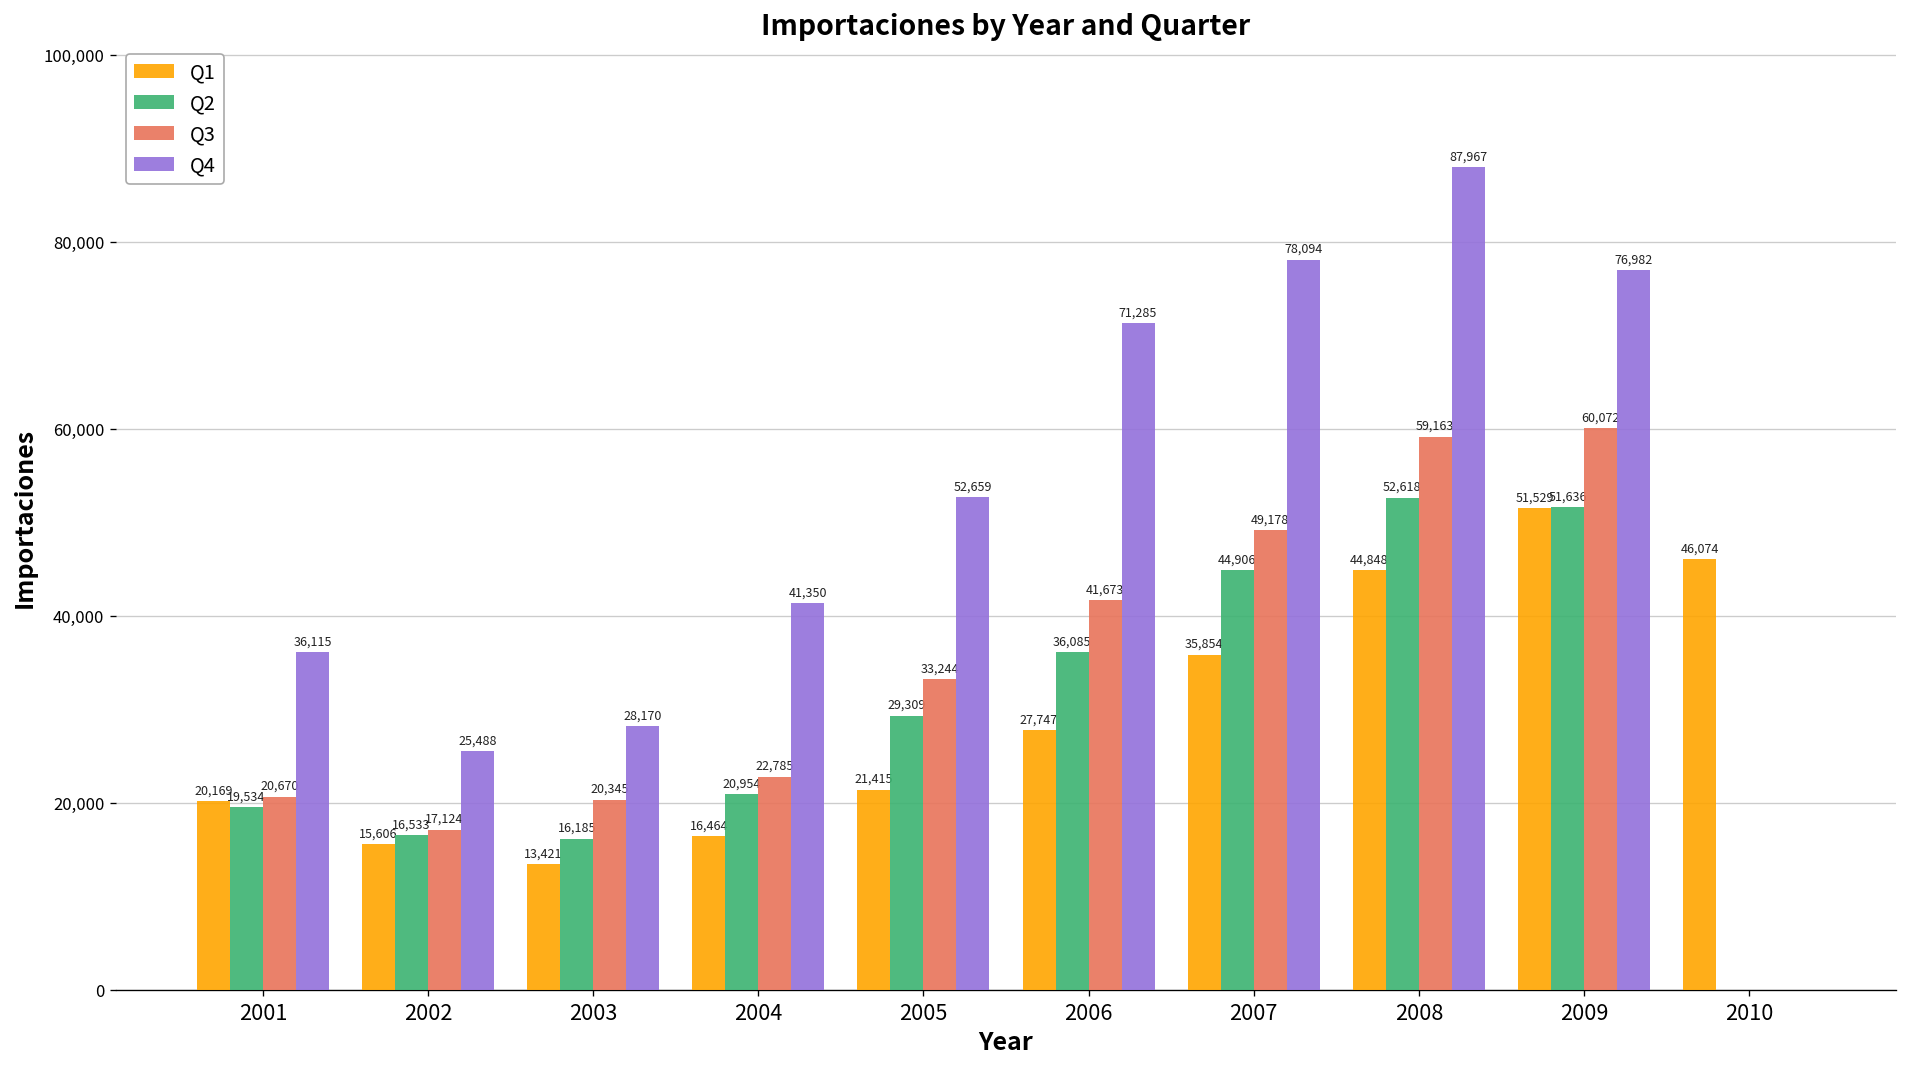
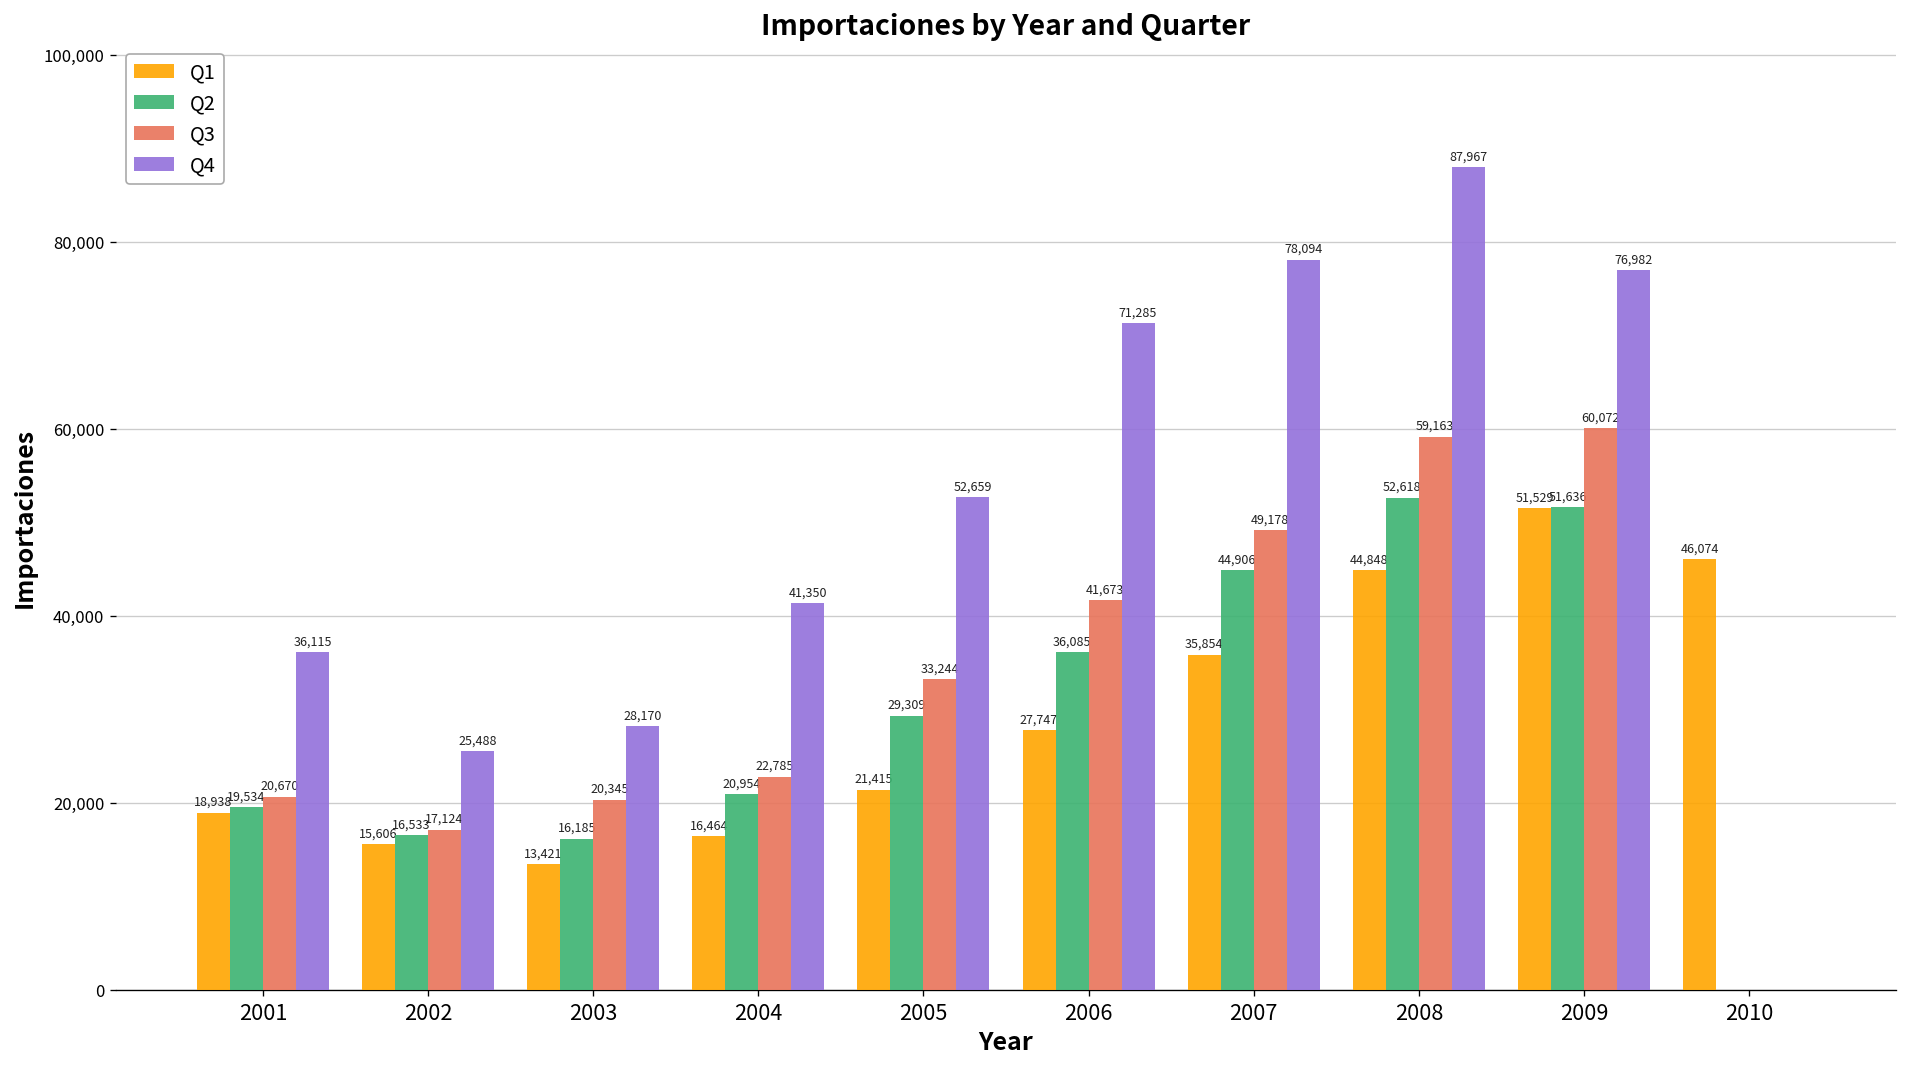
  {
    "Q1": {
-     "2001": "20,169",
+     "2001": "18,938",
      "2002": "15,606",
      "2003": "13,421",
      "2004": "16,464",
      "2005": "21,415",
      "2006": "27,747",
      "2007": "35,854",
      "2008": "44,848",
      "2009": "51,529",
      "2010": "46,074"
    },
    "Q2": {
      "2001": "19,534",
      "2002": "16,533",
      "2003": "16,185",
      "2004": "20,954",
      "2005": "29,309",
      "2006": "36,085",
      "2007": "44,906",
      "2008": "52,618",
      "2009": "51,636"
    },
    "Q3": {
      "2001": "20,670",
      "2002": "17,124",
      "2003": "20,345",
      "2004": "22,785",
      "2005": "33,244",
      "2006": "41,673",
      "2007": "49,178",
      "2008": "59,163",
      "2009": "60,072"
    },
    "Q4": {
      "2001": "36,115",
      "2002": "25,488",
      "2003": "28,170",
      "2004": "41,350",
      "2005": "52,659",
      "2006": "71,285",
      "2007": "78,094",
      "2008": "87,967",
      "2009": "76,982"
    }
  }
